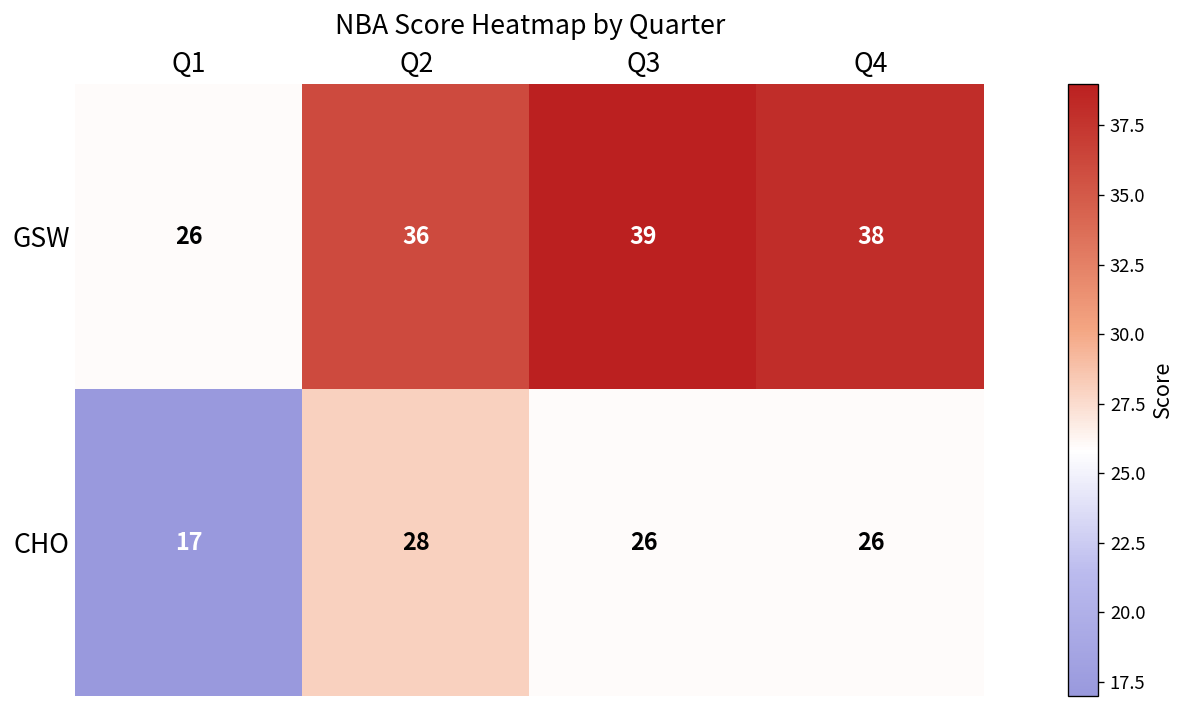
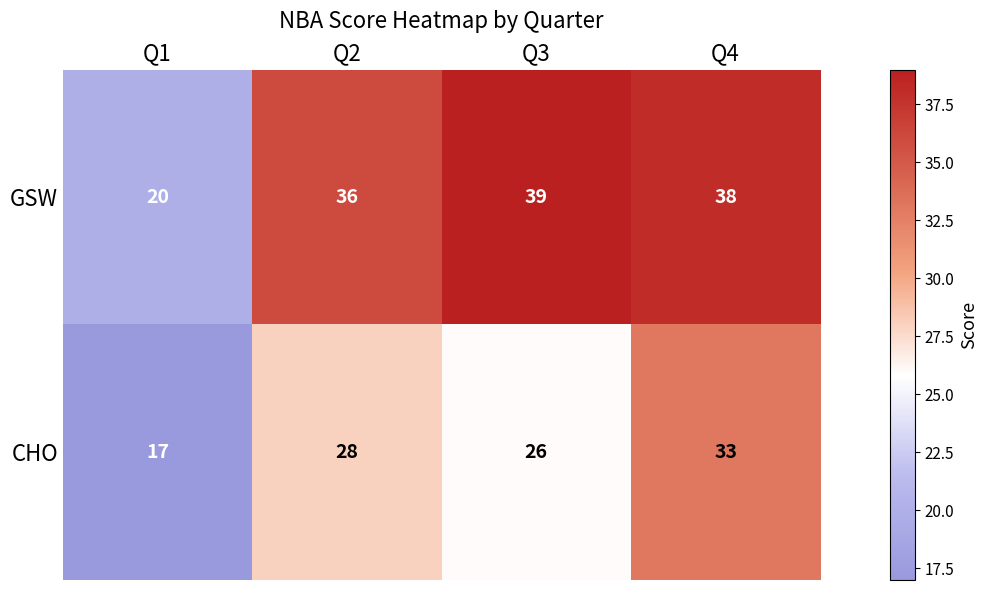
  {
    "GSW": {
-     "Q1": 26,
+     "Q1": 20,
      "Q2": 36,
      "Q3": 39,
      "Q4": 38
    },
    "CHO": {
      "Q1": 17,
      "Q2": 28,
      "Q3": 26,
-     "Q4": 26
+     "Q4": 33
    }
  }
